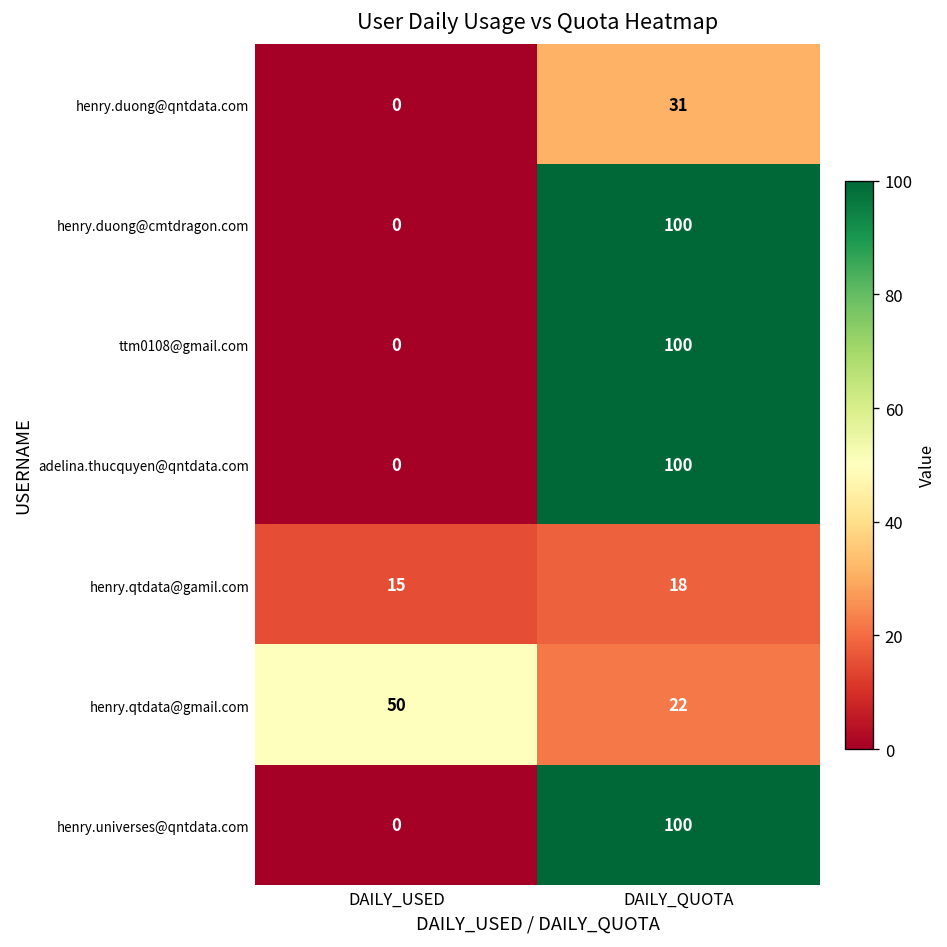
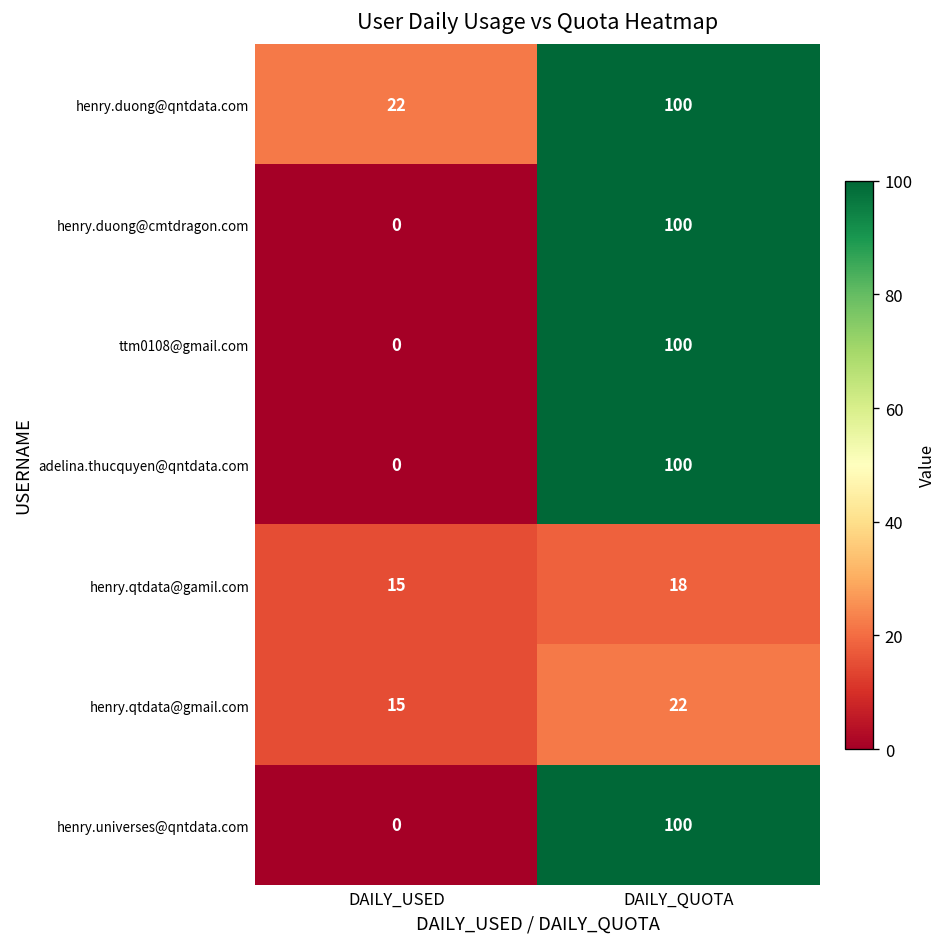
  {
    "henry.duong@qntdata.com": {
-     "DAILY_USED": 0,
-     "DAILY_QUOTA": 31
+     "DAILY_USED": 22,
+     "DAILY_QUOTA": 100
    },
    "henry.duong@cmtdragon.com": {
      "DAILY_USED": 0,
      "DAILY_QUOTA": 100
    },
    "ttm0108@gmail.com": {
      "DAILY_USED": 0,
      "DAILY_QUOTA": 100
    },
    "adelina.thucquyen@qntdata.com": {
      "DAILY_USED": 0,
      "DAILY_QUOTA": 100
    },
    "henry.qtdata@gamil.com": {
      "DAILY_USED": 15,
      "DAILY_QUOTA": 18
    },
    "henry.qtdata@gmail.com": {
-     "DAILY_USED": 50,
+     "DAILY_USED": 15,
      "DAILY_QUOTA": 22
    },
    "henry.universes@qntdata.com": {
      "DAILY_USED": 0,
      "DAILY_QUOTA": 100
    }
  }
